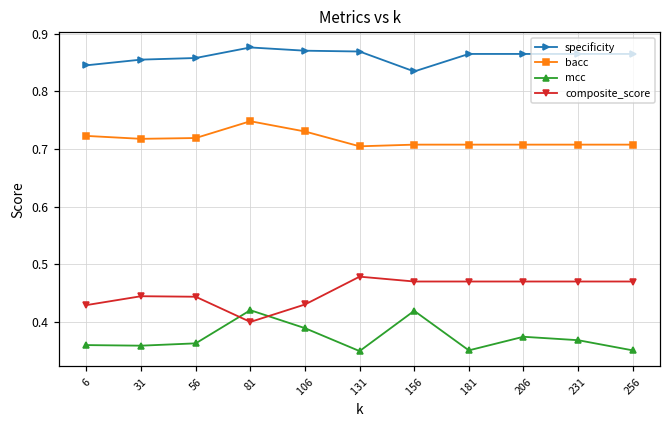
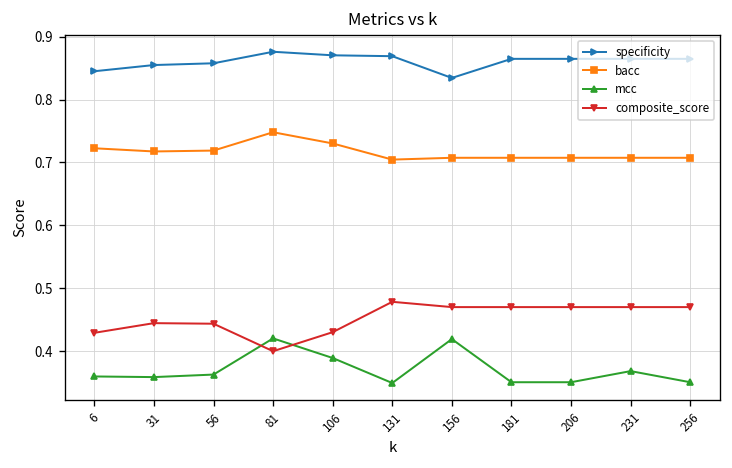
  {
    "specificity": {
      "6": 0.85,
      "31": 0.85,
      "56": 0.86,
      "81": 0.88,
      "106": 0.87,
      "131": 0.87,
      "156": 0.83,
      "181": 0.86,
      "206": 0.86
    },
    "bacc": {
      "6": 0.72,
      "31": 0.72,
      "56": 0.72,
      "81": 0.75,
      "106": 0.73,
      "131": 0.70,
      "156": 0.71,
      "181": 0.71,
      "206": 0.71,
      "231": 0.71,
      "256": 0.71
    },
    "mcc": {
      "6": 0.36,
      "31": 0.36,
      "56": 0.36,
      "81": 0.42,
      "106": 0.39,
      "131": 0.35,
      "156": 0.42,
      "181": 0.35,
-     "206": 0.37,
+     "206": 0.35,
      "231": 0.37,
      "256": 0.35
    },
    "composite_score": {
      "6": 0.43,
      "31": 0.44,
      "56": 0.44,
      "81": 0.40,
      "106": 0.43,
      "131": 0.48,
      "156": 0.47,
      "181": 0.47,
      "206": 0.47,
      "231": 0.47,
      "256": 0.47
    }
  }
